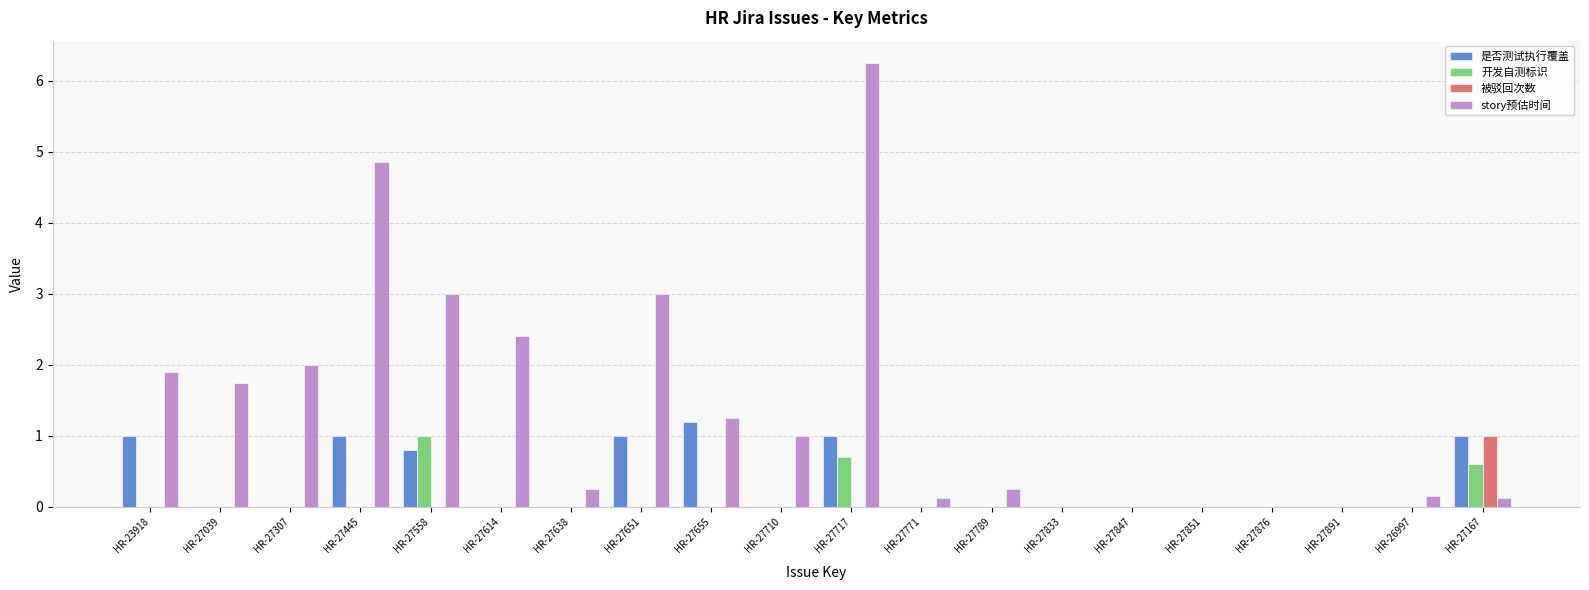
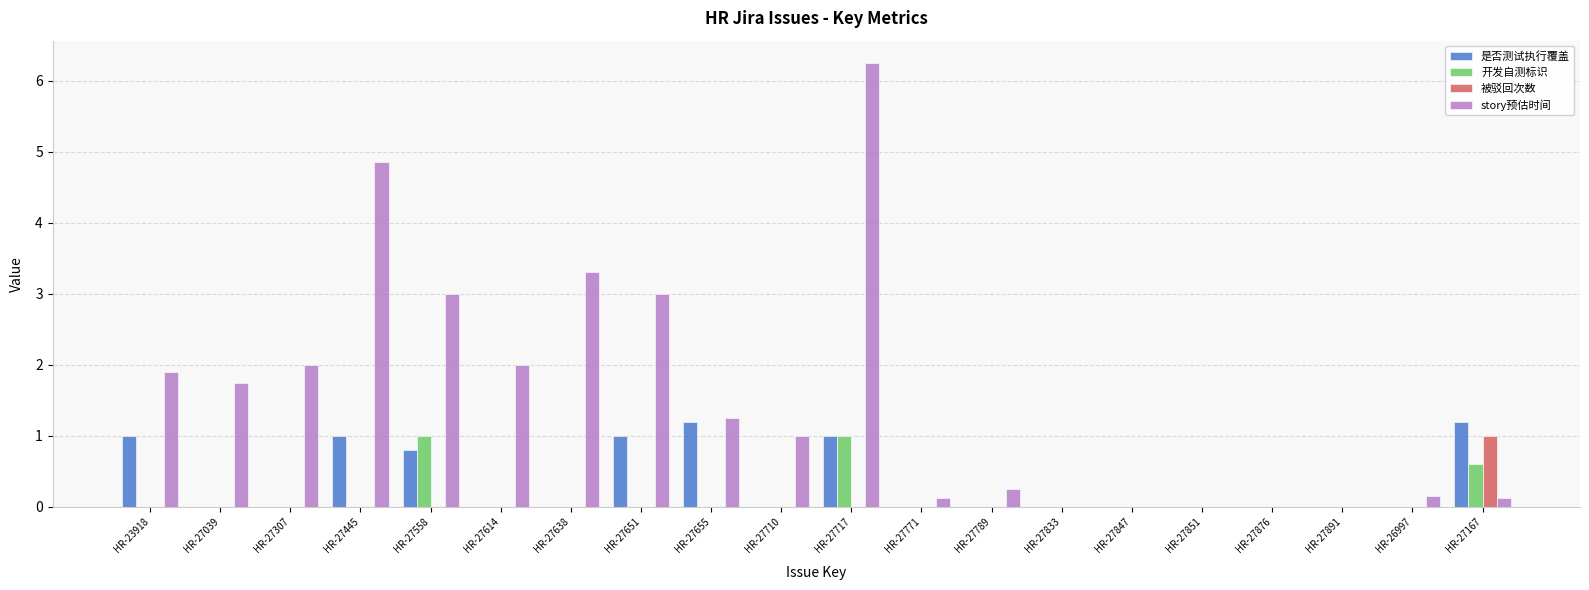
  {
    "是否测试执行覆盖": {
      "HR-23918": 1.0,
      "HR-27039": 0.0,
      "HR-27307": 0.0,
      "HR-27445": 1.0,
      "HR-27558": 0.8,
      "HR-27614": 0.0,
      "HR-27638": 0.0,
      "HR-27651": 1.0,
      "HR-27655": 1.2,
      "HR-27710": 0.0,
      "HR-27717": 1.0,
      "HR-27771": 0.0,
      "HR-27789": 0.0,
      "HR-27833": 0.0,
      "HR-27847": 0.0,
      "HR-27851": 0.0,
      "HR-27876": 0.0,
      "HR-27891": 0.0,
      "HR-26997": 0.0,
-     "HR-27167": 1.0
+     "HR-27167": 1.2
    },
    "开发自测标识": {
      "HR-23918": 0.0,
      "HR-27039": 0.0,
      "HR-27307": 0.0,
      "HR-27445": 0.0,
      "HR-27558": 1.0,
      "HR-27614": 0.0,
      "HR-27638": 0.0,
      "HR-27651": 0.0,
      "HR-27655": 0.0,
      "HR-27710": 0.0,
-     "HR-27717": 0.7,
+     "HR-27717": 1.0,
      "HR-27771": 0.0,
      "HR-27789": 0.0,
      "HR-27833": 0.0,
      "HR-27847": 0.0,
      "HR-27851": 0.0,
      "HR-27876": 0.0,
      "HR-27891": 0.0,
      "HR-26997": 0.0,
      "HR-27167": 0.6
    },
    "被驳回次数": {
      "HR-23918": 0.0,
      "HR-27039": 0.0,
      "HR-27307": 0.0,
      "HR-27445": 0.0,
      "HR-27558": 0.0,
      "HR-27614": 0.0,
      "HR-27638": 0.0,
      "HR-27651": 0.0,
      "HR-27655": 0.0,
      "HR-27710": 0.0,
      "HR-27717": 0.0,
      "HR-27771": 0.0,
      "HR-27789": 0.0,
      "HR-27833": 0.0,
      "HR-27847": 0.0,
      "HR-27851": 0.0,
      "HR-27876": 0.0,
      "HR-27891": 0.0,
      "HR-26997": 0.0,
      "HR-27167": 1.0
    },
    "story预估时间": {
      "HR-23918": 1.9,
      "HR-27039": 1.8,
      "HR-27307": 2.0,
      "HR-27445": 4.9,
      "HR-27558": 3.0,
-     "HR-27614": 2.4,
-     "HR-27638": 0.3,
+     "HR-27614": 2.0,
+     "HR-27638": 3.3,
      "HR-27651": 3.0,
      "HR-27655": 1.3,
      "HR-27710": 1.0,
      "HR-27717": 6.3,
      "HR-27771": 0.1,
      "HR-27789": 0.3,
      "HR-27833": 0.0,
      "HR-27847": 0.0,
      "HR-27851": 0.0,
      "HR-27876": 0.0,
      "HR-27891": 0.0,
      "HR-26997": 0.2,
      "HR-27167": 0.1
    }
  }
